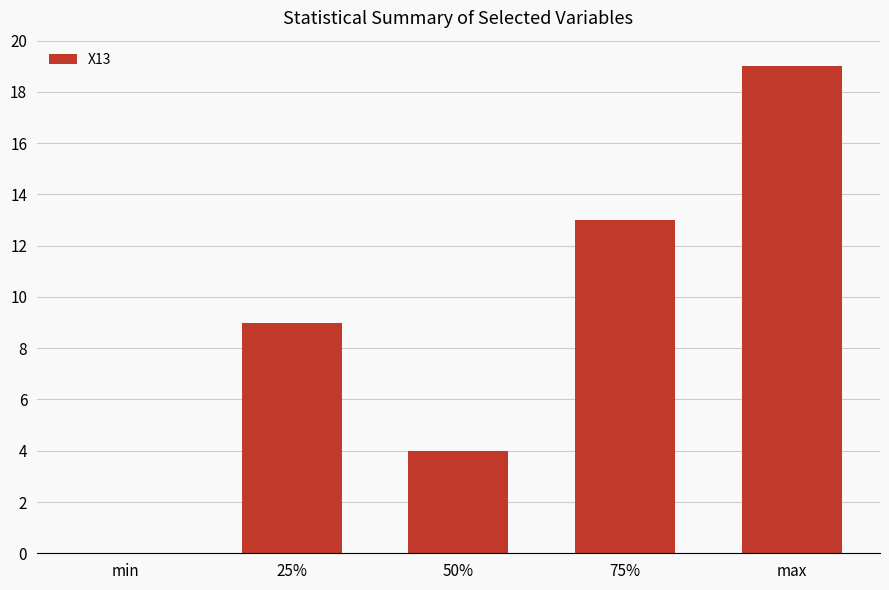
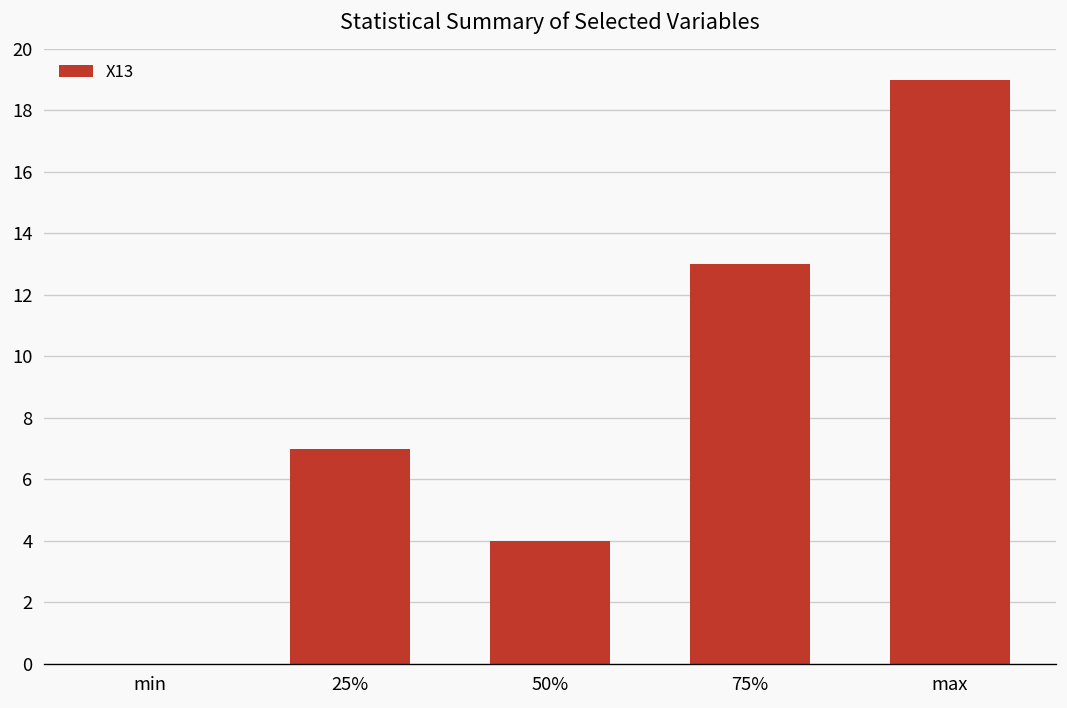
  {
    "min": 0,
-   "25%": 9,
+   "25%": 7,
    "50%": 4,
    "75%": 13,
    "max": 19
  }
